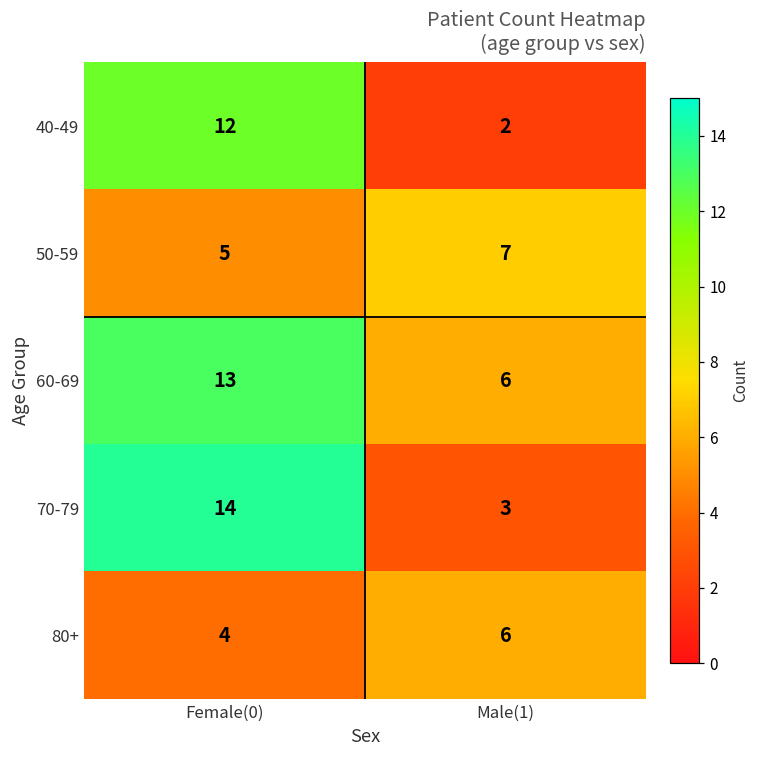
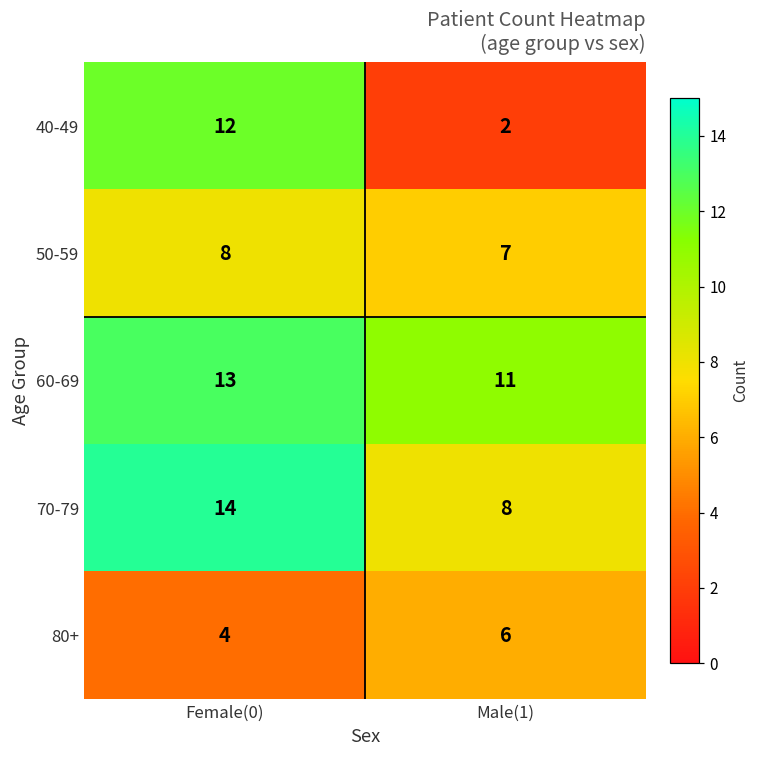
  {
    "40-49": {
      "Female(0)": 12,
      "Male(1)": 2
    },
    "50-59": {
-     "Female(0)": 5,
+     "Female(0)": 8,
      "Male(1)": 7
    },
    "60-69": {
      "Female(0)": 13,
-     "Male(1)": 6
+     "Male(1)": 11
    },
    "70-79": {
      "Female(0)": 14,
-     "Male(1)": 3
+     "Male(1)": 8
    },
    "80+": {
      "Female(0)": 4,
      "Male(1)": 6
    }
  }
